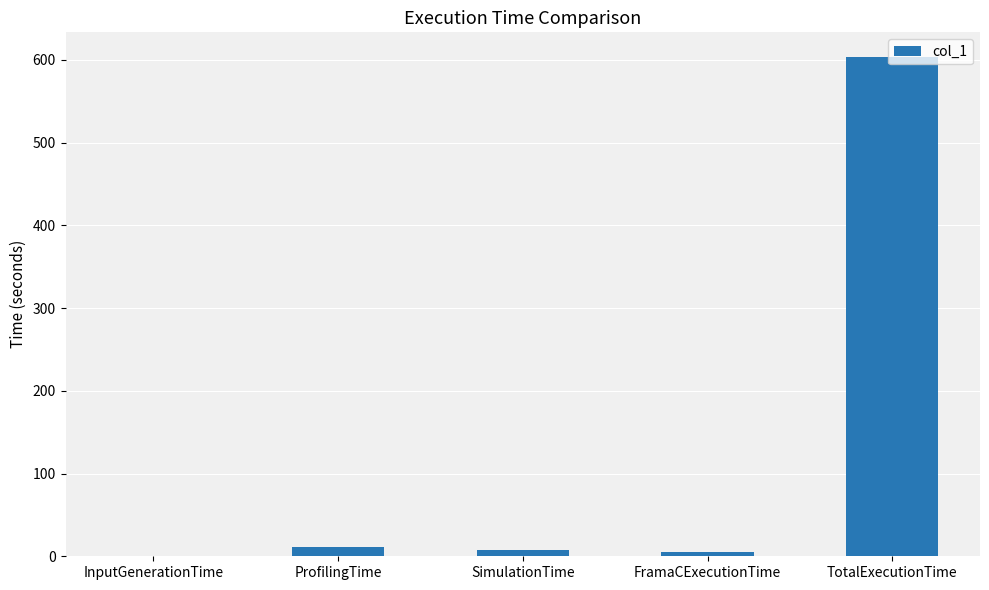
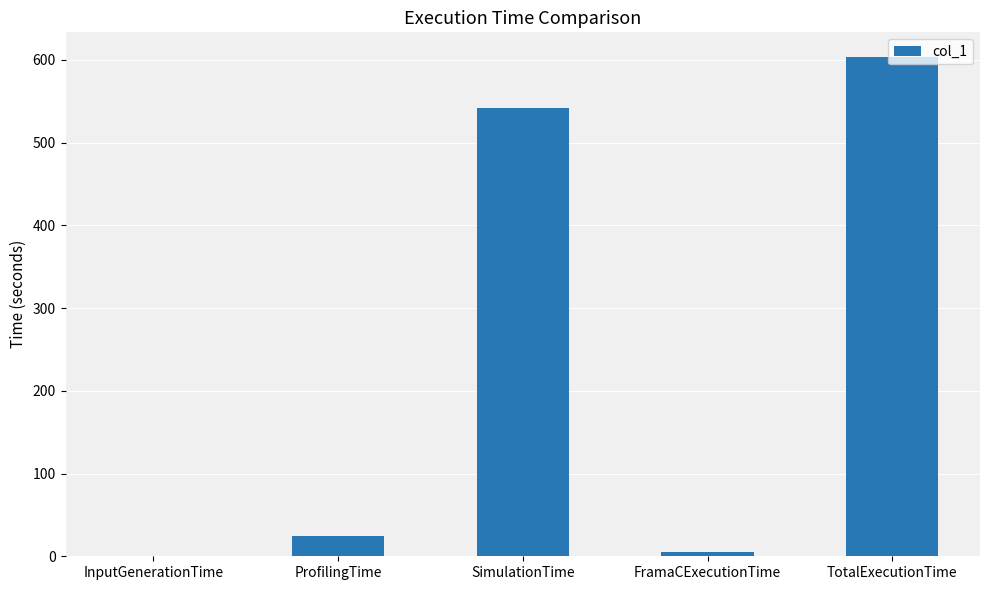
  {
-   "ProfilingTime": 10,
-   "SimulationTime": 10,
+   "ProfilingTime": 20,
+   "SimulationTime": 540,
    "FramaCExecutionTime": 10
  }
